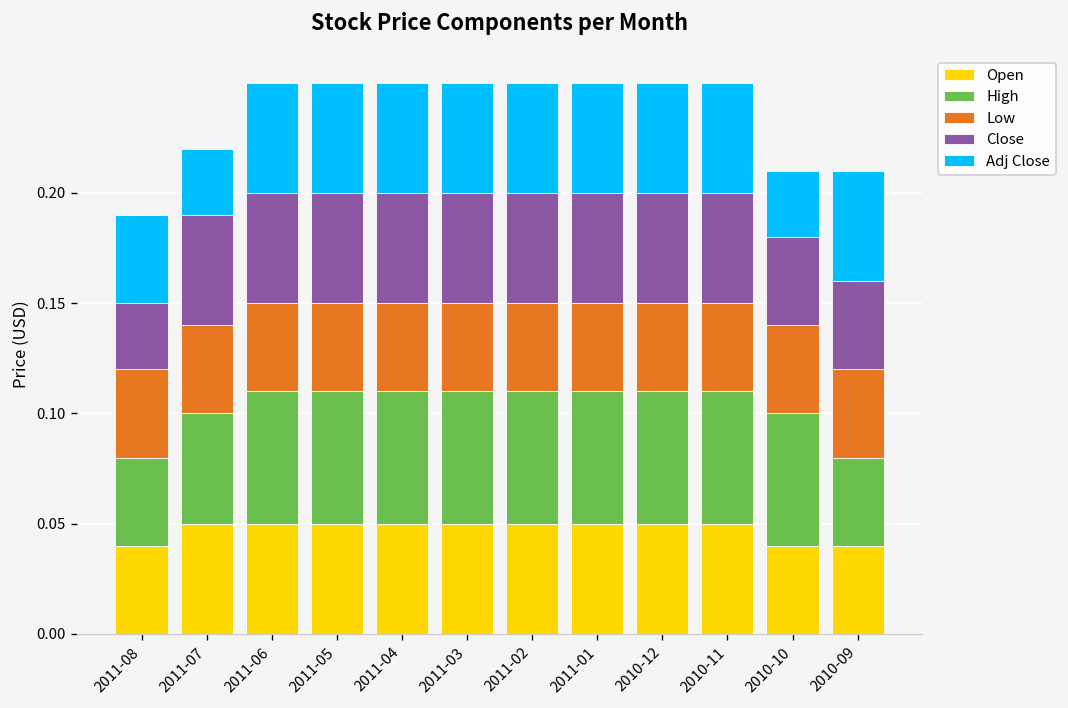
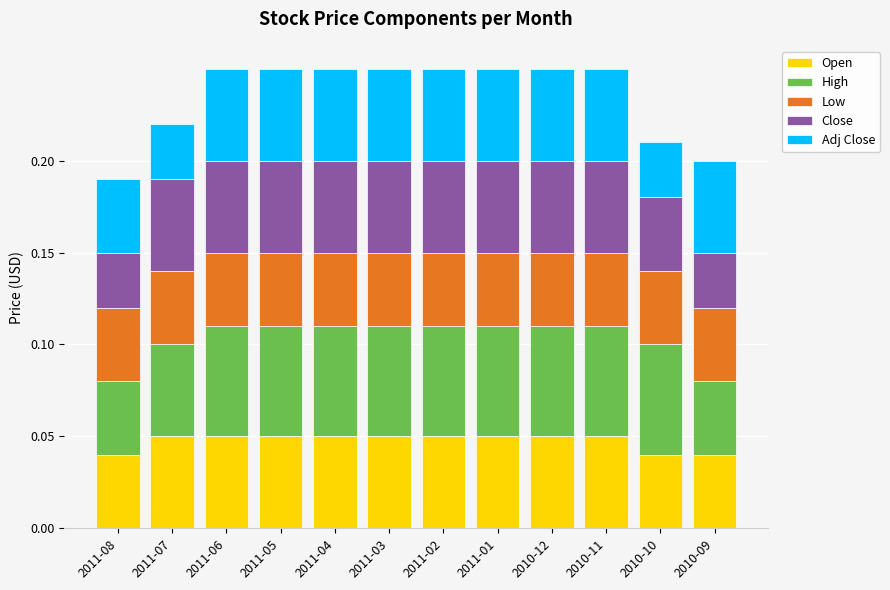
  {
    "Open": {
      "2011-08": 0.04,
      "2011-07": 0.05,
      "2011-06": 0.05,
      "2011-05": 0.05,
      "2011-04": 0.05,
      "2011-03": 0.05,
      "2011-02": 0.05,
      "2011-01": 0.05,
      "2010-12": 0.05,
      "2010-11": 0.05,
      "2010-10": 0.04,
      "2010-09": 0.04
    },
    "High": {
      "2011-08": 0.04,
      "2011-07": 0.05,
      "2011-06": 0.06,
      "2011-05": 0.06,
      "2011-04": 0.06,
      "2011-03": 0.06,
      "2011-02": 0.06,
      "2011-01": 0.06,
      "2010-12": 0.06,
      "2010-11": 0.06,
      "2010-10": 0.06,
      "2010-09": 0.04
    },
    "Low": {
      "2011-08": 0.04,
      "2011-07": 0.04,
      "2011-06": 0.04,
      "2011-05": 0.04,
      "2011-04": 0.04,
      "2011-03": 0.04,
      "2011-02": 0.04,
      "2011-01": 0.04,
      "2010-12": 0.04,
      "2010-11": 0.04,
      "2010-10": 0.04,
      "2010-09": 0.04
    },
    "Close": {
      "2011-08": 0.03,
      "2011-07": 0.05,
      "2011-06": 0.05,
      "2011-05": 0.05,
      "2011-04": 0.05,
      "2011-03": 0.05,
      "2011-02": 0.05,
      "2011-01": 0.05,
      "2010-12": 0.05,
      "2010-11": 0.05,
      "2010-10": 0.04,
-     "2010-09": 0.04
+     "2010-09": 0.03
    },
    "Adj Close": {
      "2011-08": 0.04,
      "2011-07": 0.03,
      "2011-06": 0.05,
      "2011-05": 0.05,
      "2011-04": 0.05,
      "2011-03": 0.05,
      "2011-02": 0.05,
      "2011-01": 0.05,
      "2010-12": 0.05,
      "2010-11": 0.05,
      "2010-10": 0.03,
      "2010-09": 0.05
    }
  }
